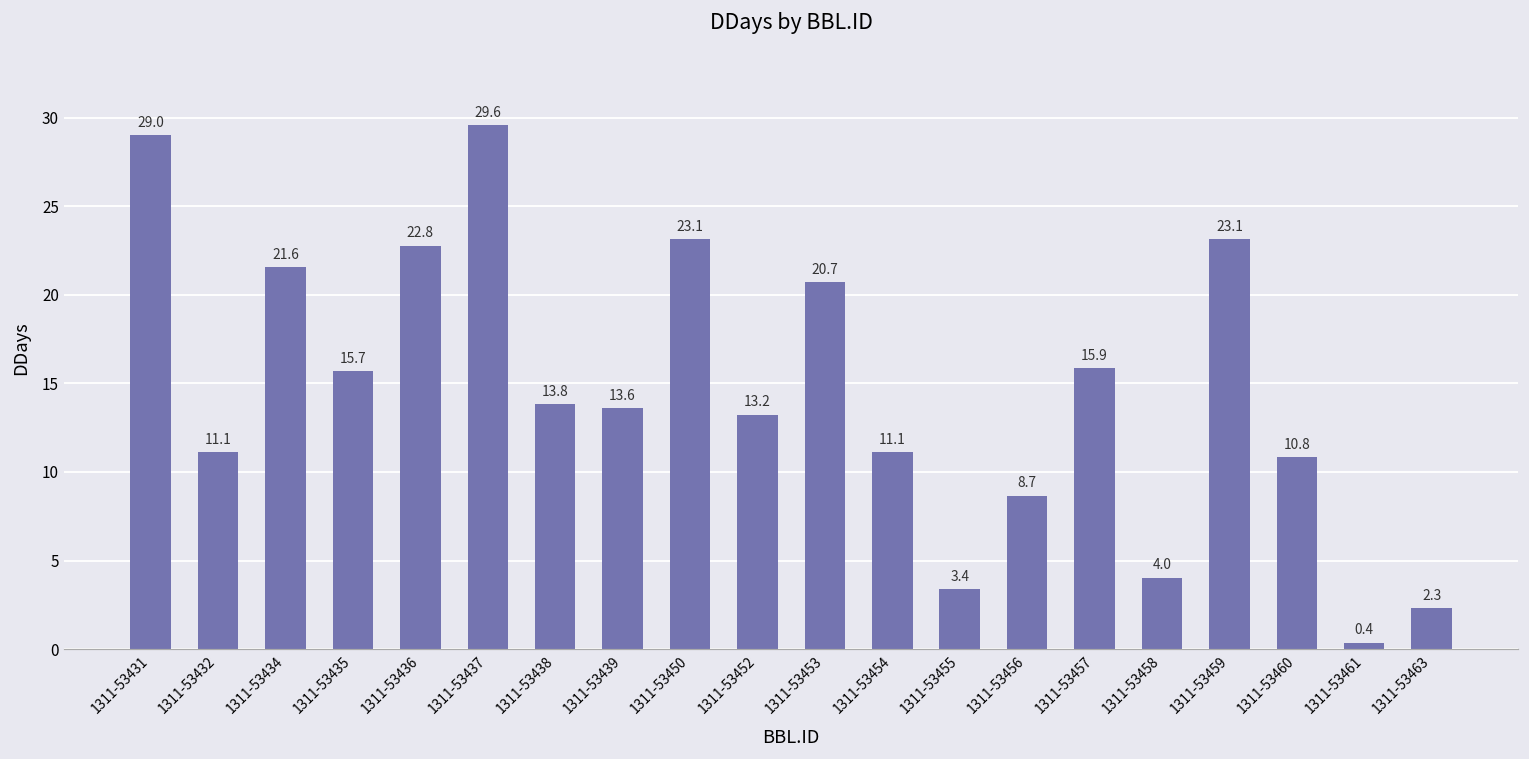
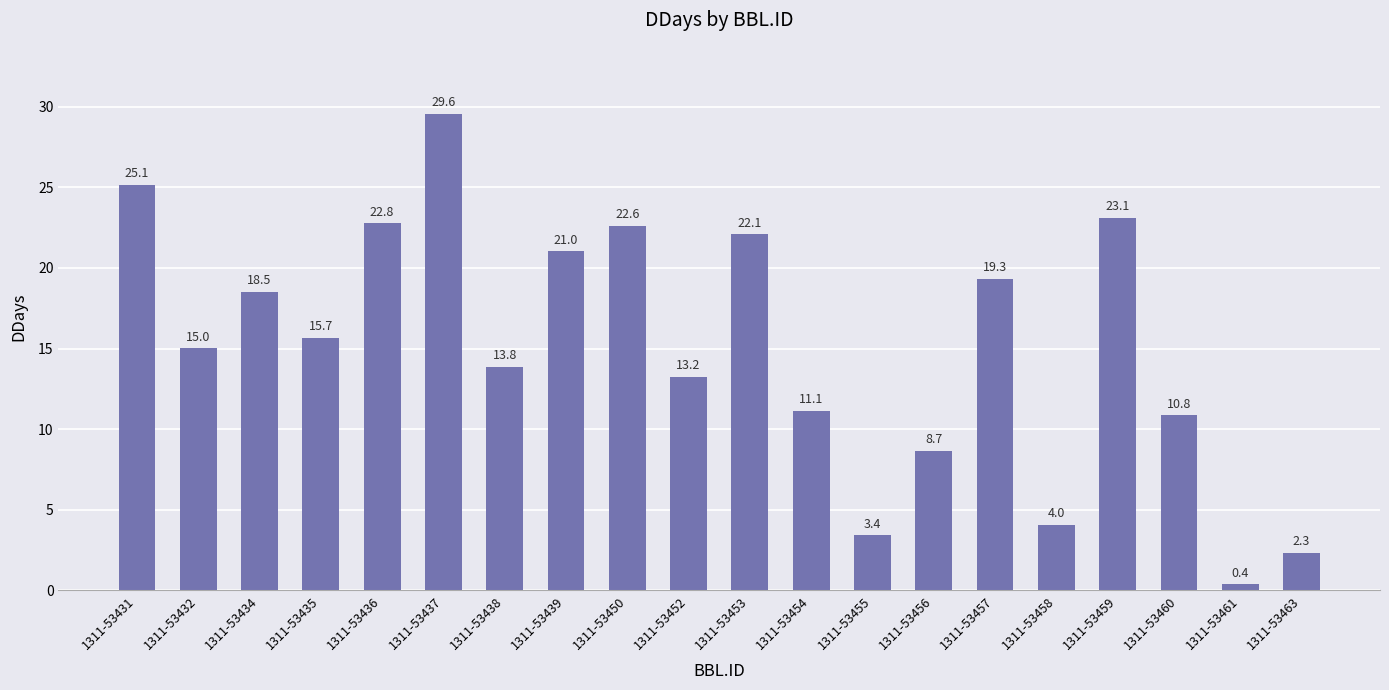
  {
-   "1311-53431": 29.0,
-   "1311-53432": 11.1,
-   "1311-53434": 21.6,
+   "1311-53431": 25.1,
+   "1311-53432": 15.0,
+   "1311-53434": 18.5,
    "1311-53435": 15.7,
    "1311-53436": 22.8,
    "1311-53437": 29.6,
    "1311-53438": 13.8,
-   "1311-53439": 13.6,
-   "1311-53450": 23.1,
+   "1311-53439": 21.0,
+   "1311-53450": 22.6,
    "1311-53452": 13.2,
-   "1311-53453": 20.7,
+   "1311-53453": 22.1,
    "1311-53454": 11.1,
    "1311-53455": 3.4,
    "1311-53456": 8.7,
-   "1311-53457": 15.9,
+   "1311-53457": 19.3,
    "1311-53458": 4.0,
    "1311-53459": 23.1,
    "1311-53460": 10.8,
    "1311-53461": 0.4,
    "1311-53463": 2.3
  }
